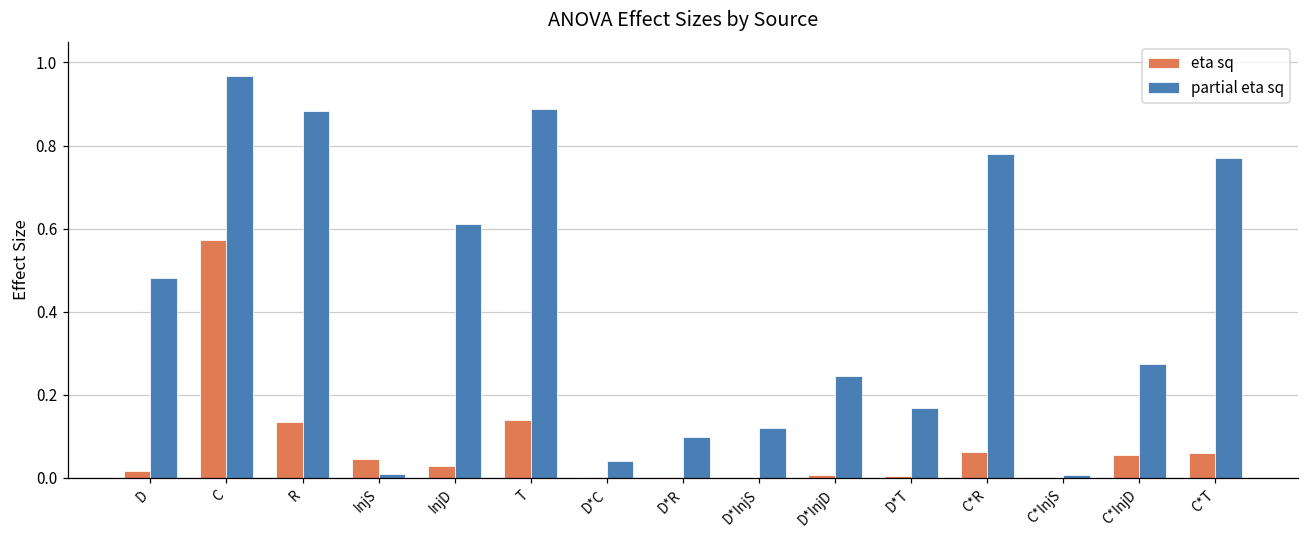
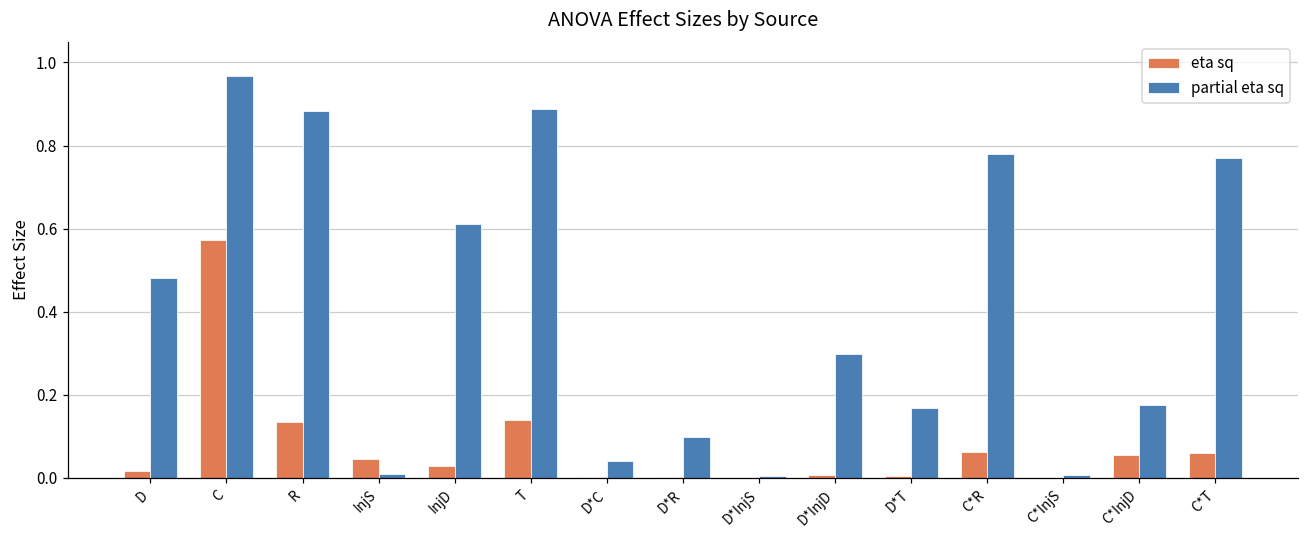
  {
    "eta sq": {
      "D": 0.02,
      "C": 0.57,
      "R": 0.13,
      "InjS": 0.05,
      "InjD": 0.03,
      "T": 0.14,
      "D*InjD": 0.01,
      "C*R": 0.06,
      "C*InjD": 0.05,
      "C*T": 0.06
    },
    "partial eta sq": {
      "D": 0.48,
      "C": 0.97,
      "R": 0.88,
      "InjS": 0.01,
      "InjD": 0.61,
      "T": 0.89,
      "D*C": 0.04,
      "D*R": 0.10,
-     "D*InjS": 0.12,
-     "D*InjD": 0.24,
+     "D*InjS": 0.00,
+     "D*InjD": 0.30,
      "D*T": 0.17,
      "C*R": 0.78,
      "C*InjS": 0.01,
-     "C*InjD": 0.27,
+     "C*InjD": 0.17,
      "C*T": 0.77
    }
  }
